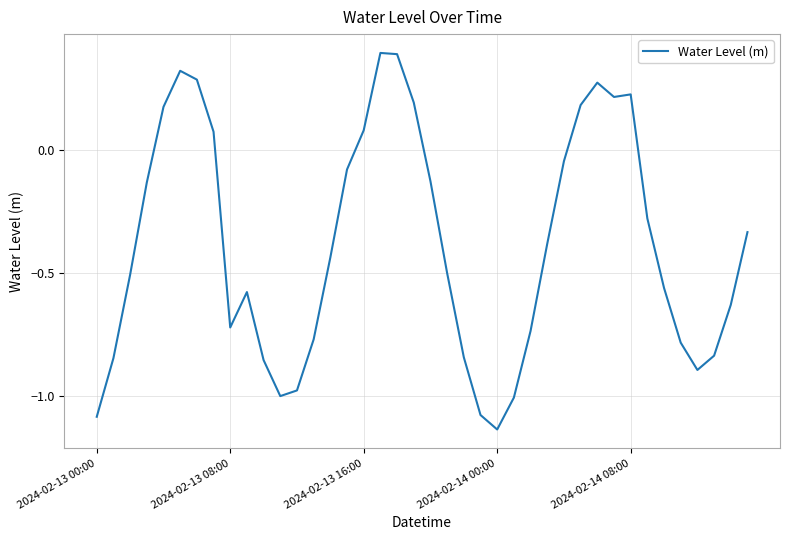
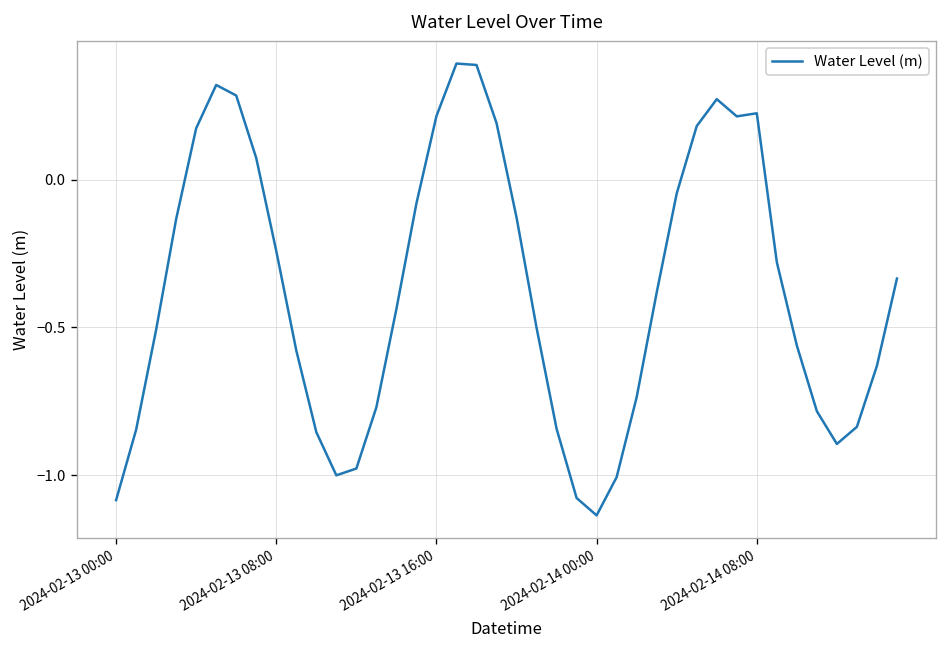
  {
    "2024-02-13 00:00": -1.08,
-   "2024-02-13 08:00": -0.72,
-   "2024-02-13 16:00": 0.08,
+   "2024-02-13 08:00": -0.24,
+   "2024-02-13 16:00": 0.22,
    "2024-02-14 00:00": -1.14,
    "2024-02-14 08:00": 0.22
  }
